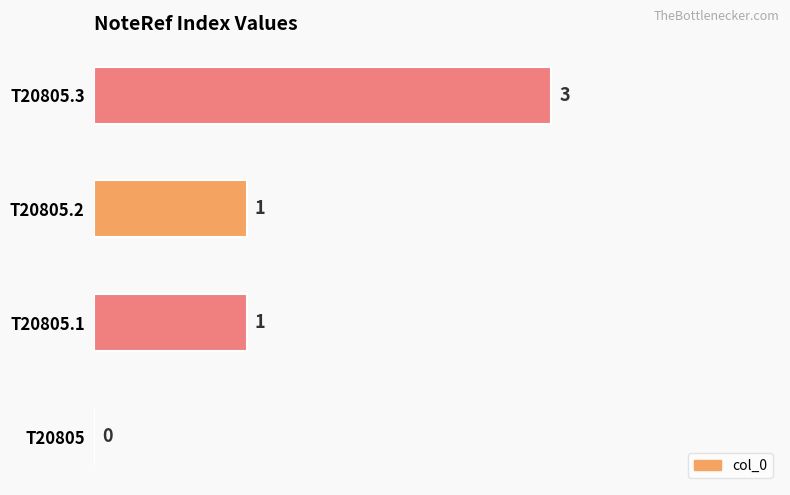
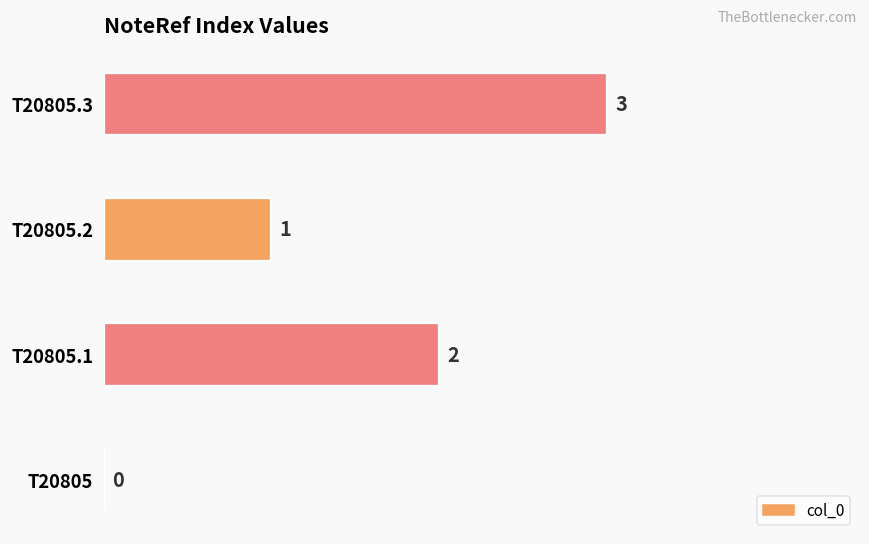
  {
    "T20805.3": 3,
    "T20805.2": 1,
-   "T20805.1": 1,
+   "T20805.1": 2,
    "T20805": 0
  }
